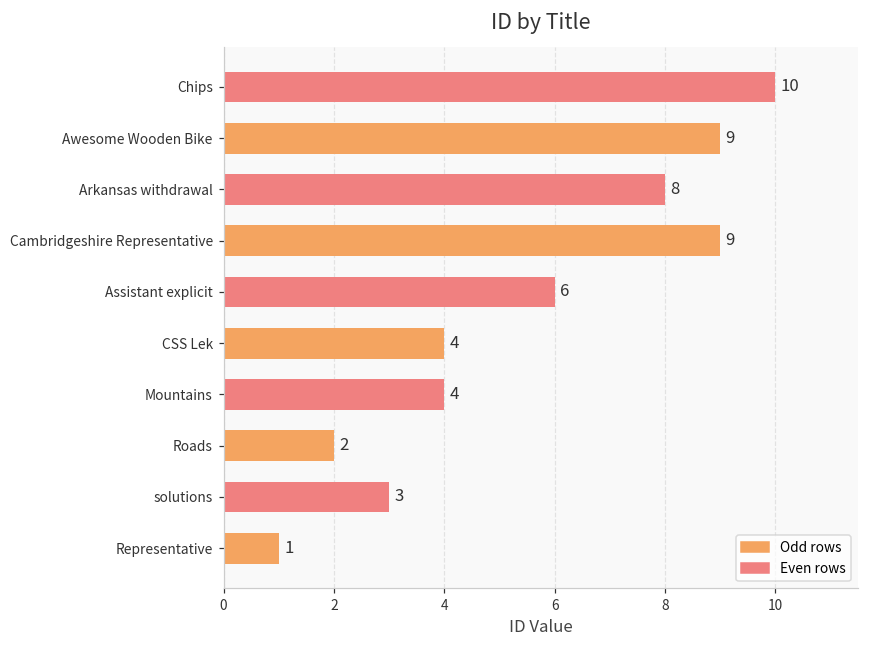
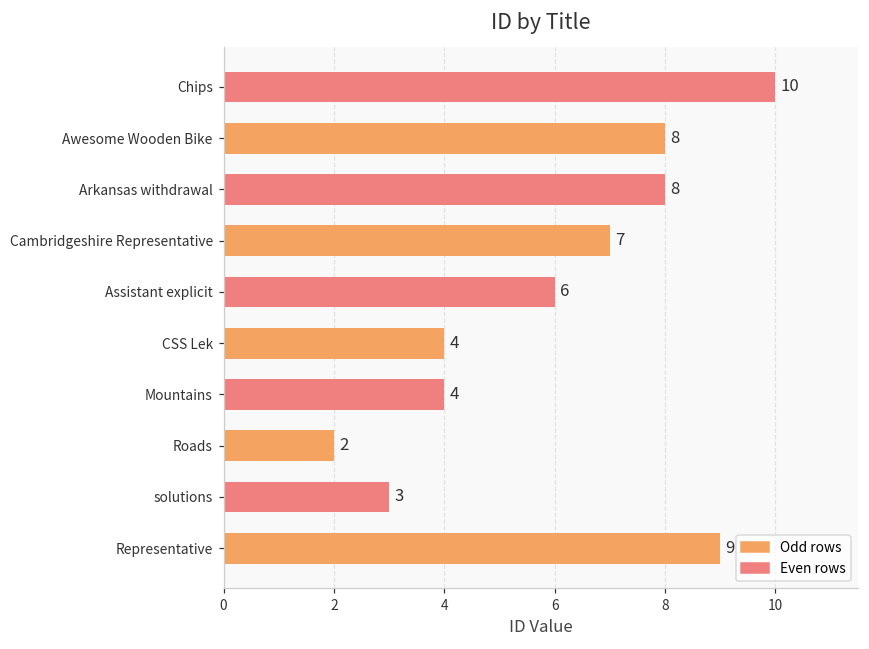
  {
    "Chips": 10,
-   "Awesome Wooden Bike": 9,
+   "Awesome Wooden Bike": 8,
    "Arkansas withdrawal": 8,
-   "Cambridgeshire Representative": 9,
+   "Cambridgeshire Representative": 7,
    "Assistant explicit": 6,
    "CSS Lek": 4,
    "Mountains": 4,
    "Roads": 2,
    "solutions": 3,
-   "Representative": 1
+   "Representative": 9
  }
